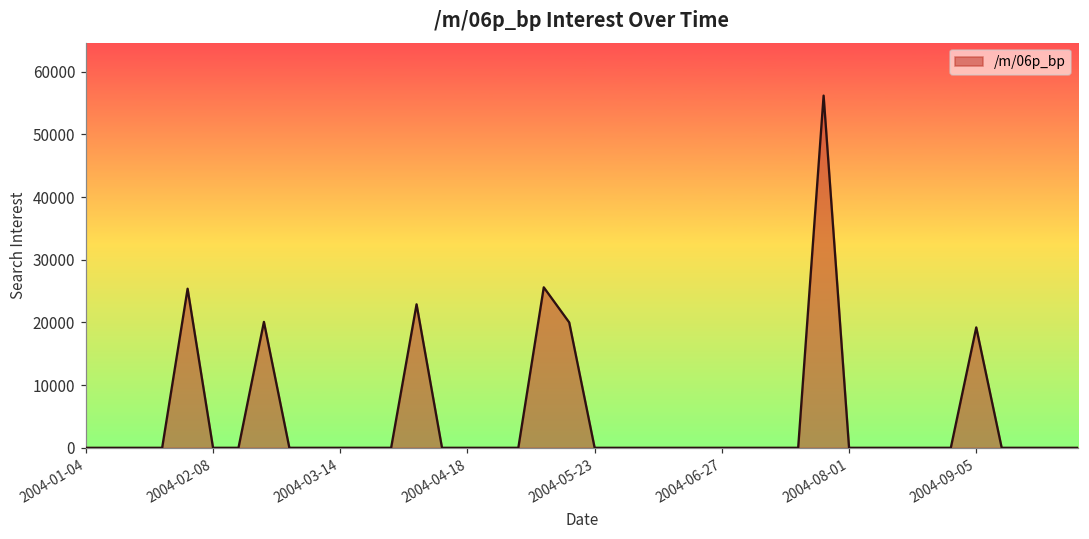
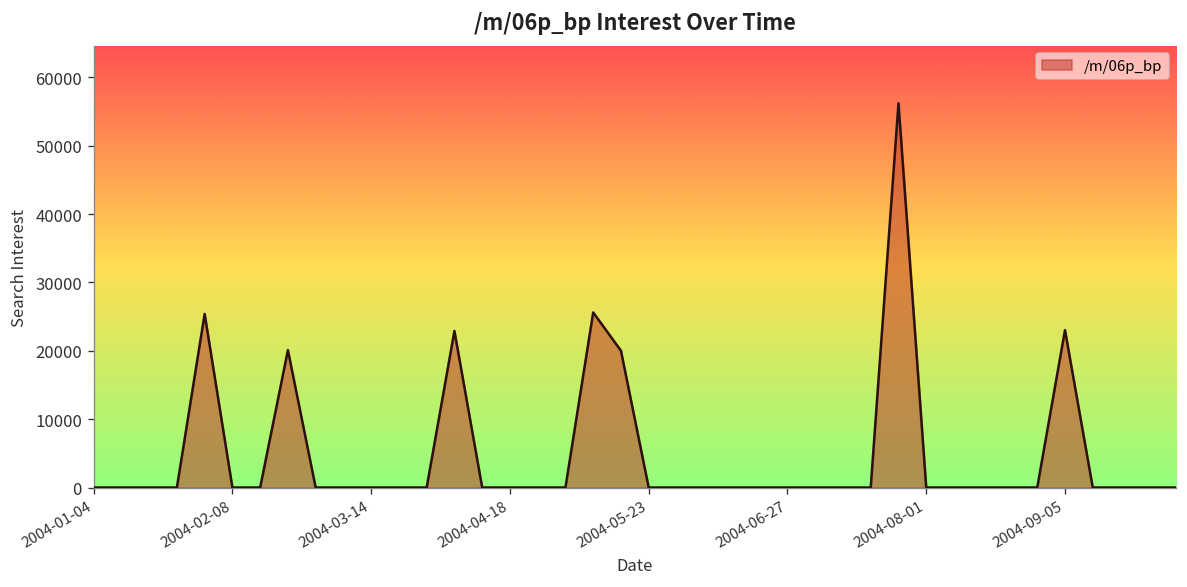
  {
    "2004-01-04": 0,
    "2004-02-08": 0,
    "2004-03-14": 0,
    "2004-04-18": 0,
    "2004-05-23": 0,
    "2004-06-27": 0,
    "2004-08-01": 0,
-   "2004-09-05": 19000
+   "2004-09-05": 23000
  }
